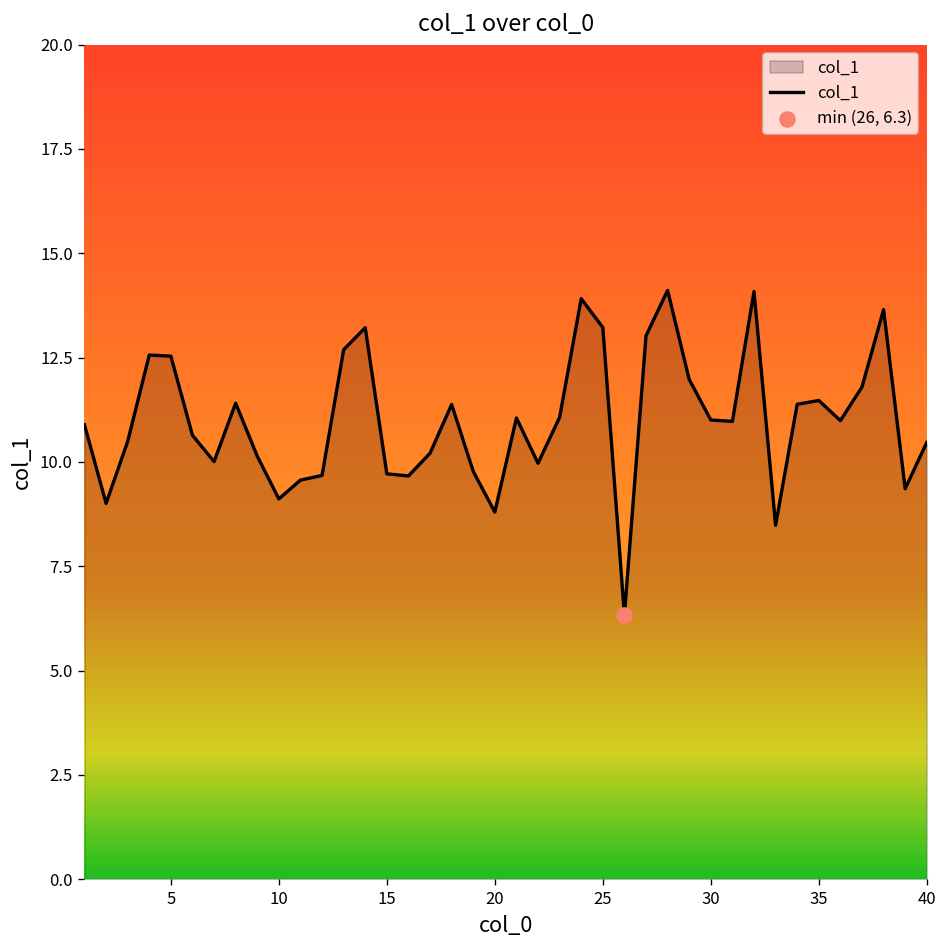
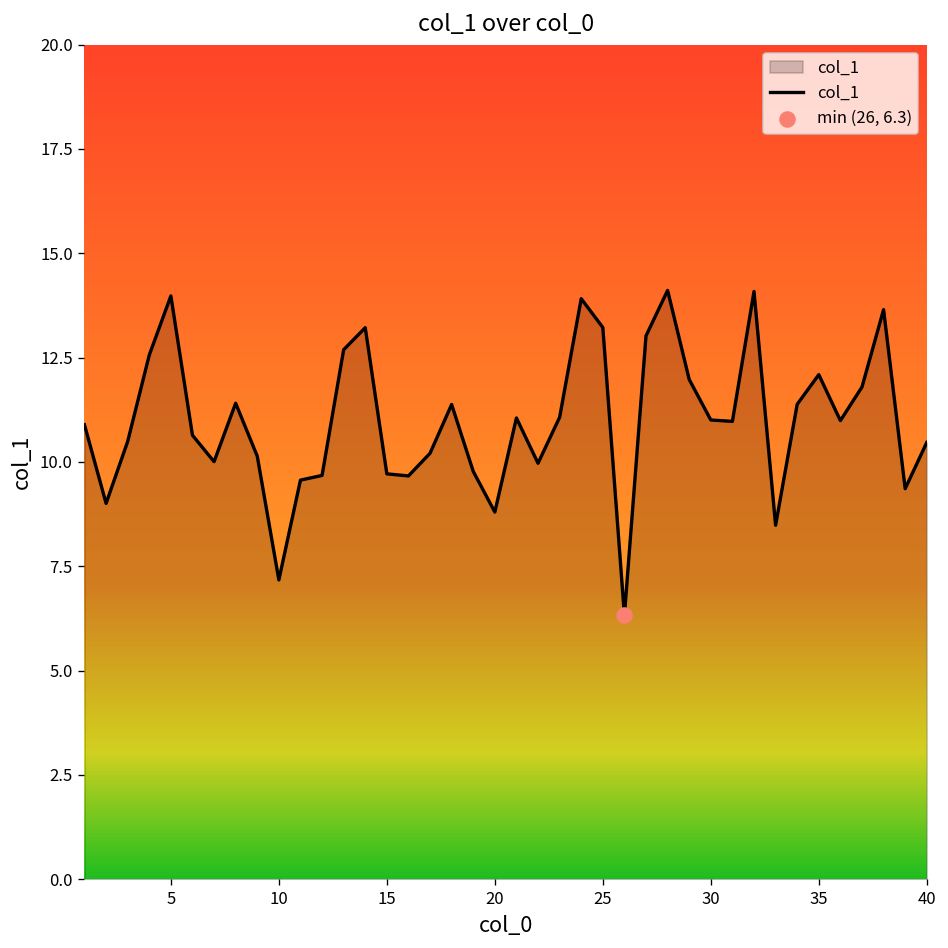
  {
    "col_1": {
-     "5": 12.5,
-     "10": 9.1,
+     "5": 14.0,
+     "10": 7.2,
      "15": 9.7,
      "20": 8.8,
      "25": 13.2,
      "30": 11.0,
-     "35": 11.5,
+     "35": 12.1,
      "40": 10.5
    }
  }
